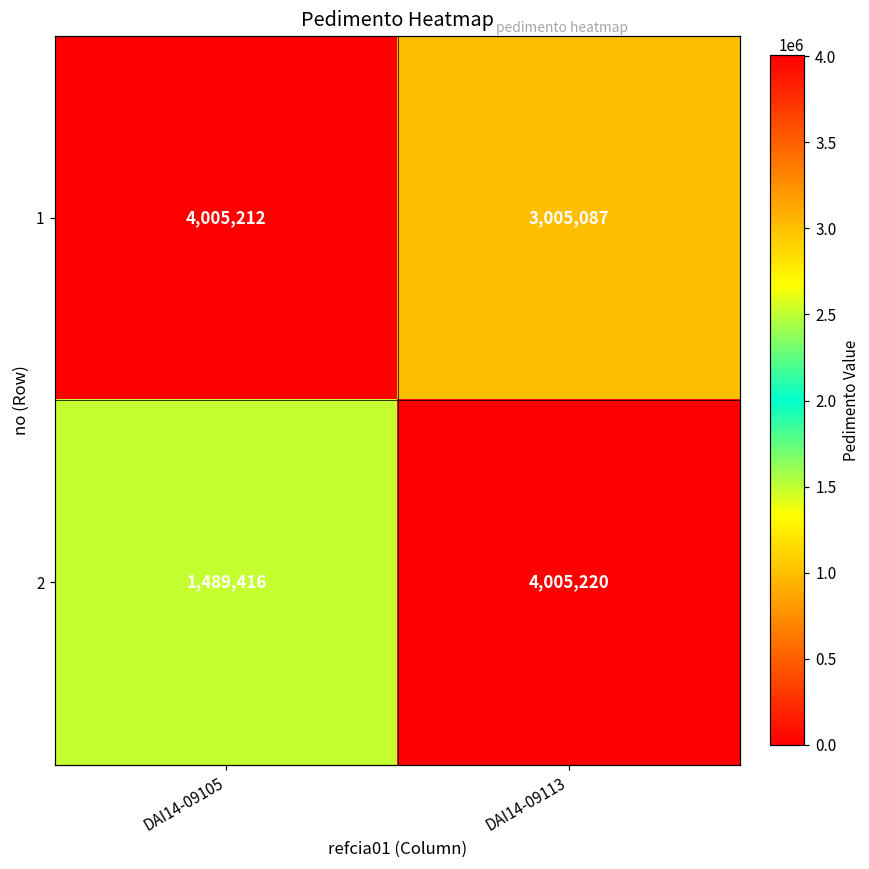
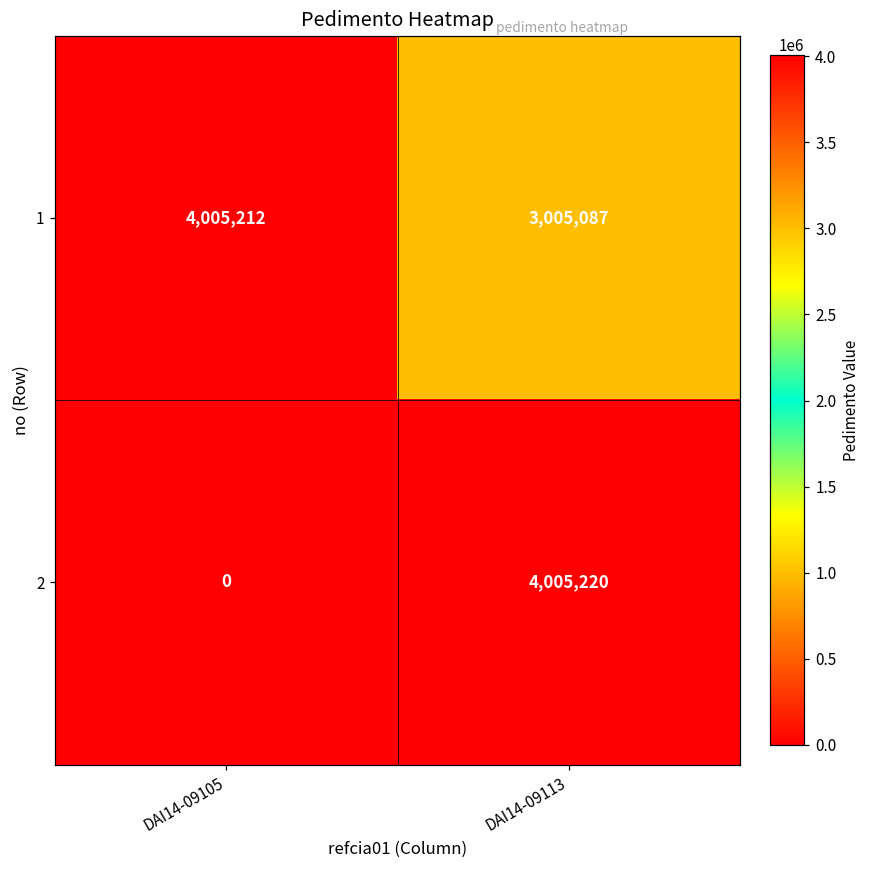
  {
    "1": {
      "DAI14-09105": "4,005,212",
      "DAI14-09113": "3,005,087"
    },
    "2": {
-     "DAI14-09105": "1,489,416",
+     "DAI14-09105": "0",
      "DAI14-09113": "4,005,220"
    }
  }
